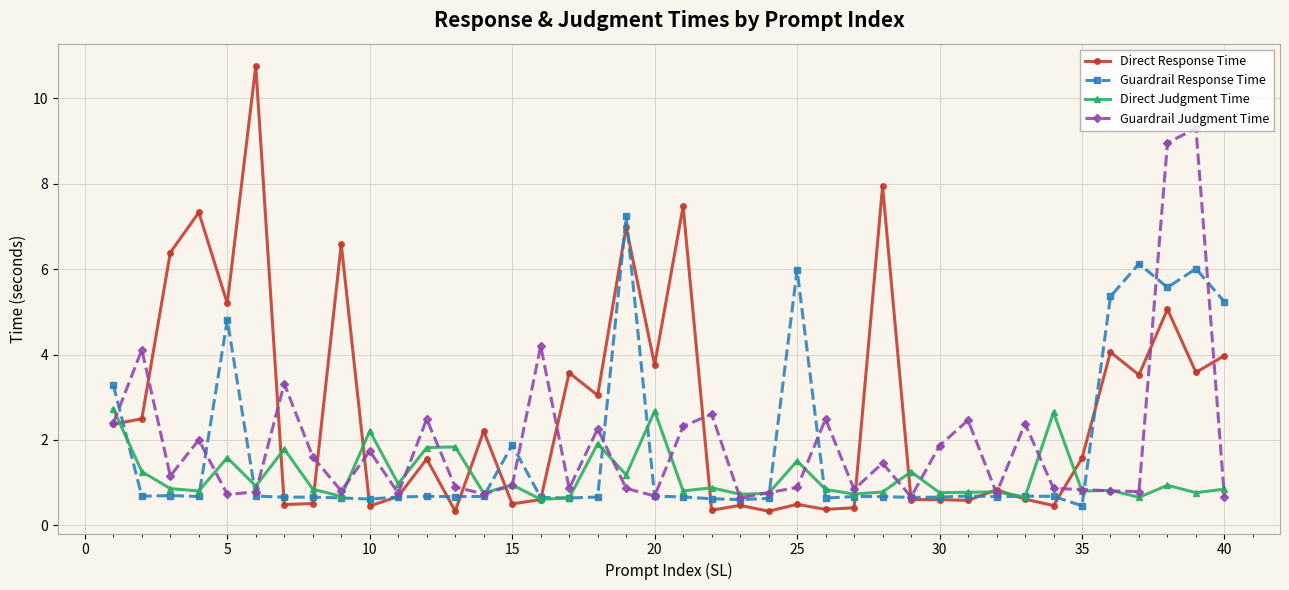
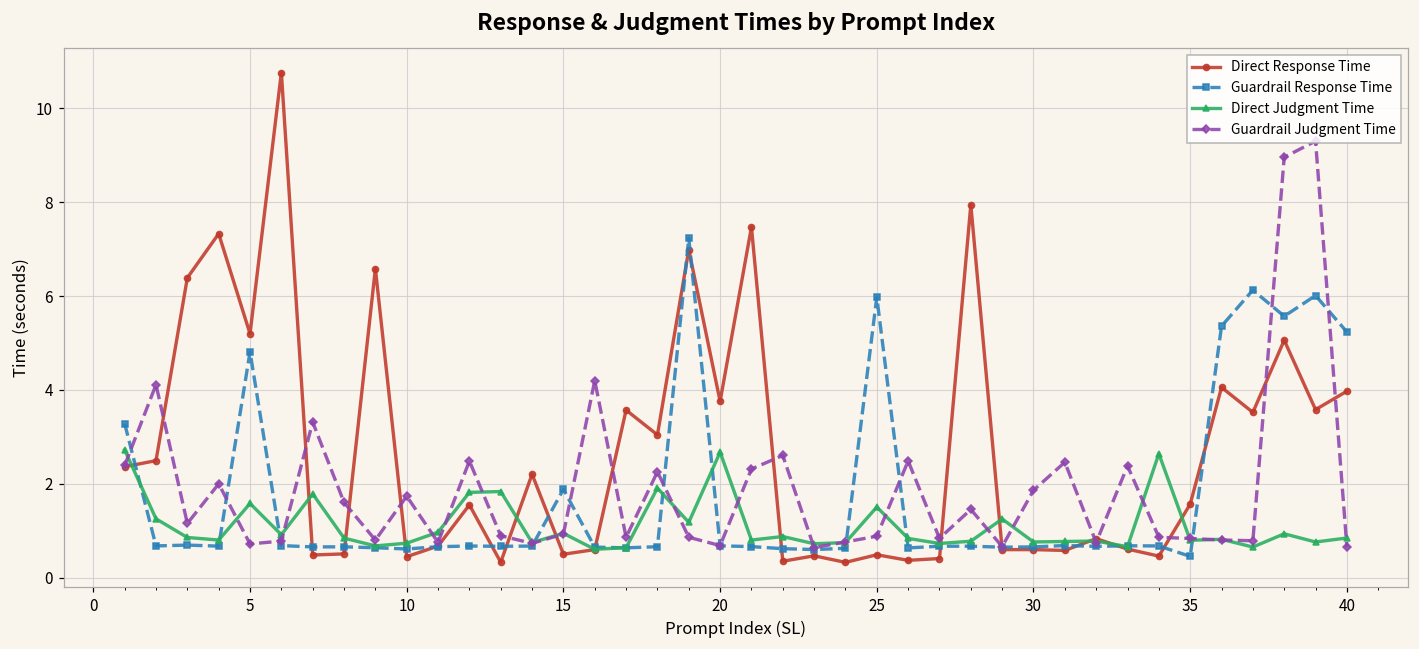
  {
    "Direct Response Time": {
      "5": 5.2,
      "10": 0.4,
      "15": 0.5,
      "20": 3.8,
      "25": 0.5,
      "35": 1.6,
      "40": 4.0
    },
    "Guardrail Response Time": {
      "5": 4.8,
      "10": 0.6,
      "15": 1.9,
      "25": 6.0,
      "35": 0.5,
      "40": 5.2
    },
    "Direct Judgment Time": {
      "5": 1.6,
-     "10": 2.2,
+     "10": 0.7,
      "20": 2.7,
      "25": 1.5,
      "30": 0.8,
      "40": 0.8
    },
    "Guardrail Judgment Time": {
      "5": 0.7,
      "10": 1.7,
      "25": 0.9,
      "30": 1.9,
      "40": 0.7
    }
  }
